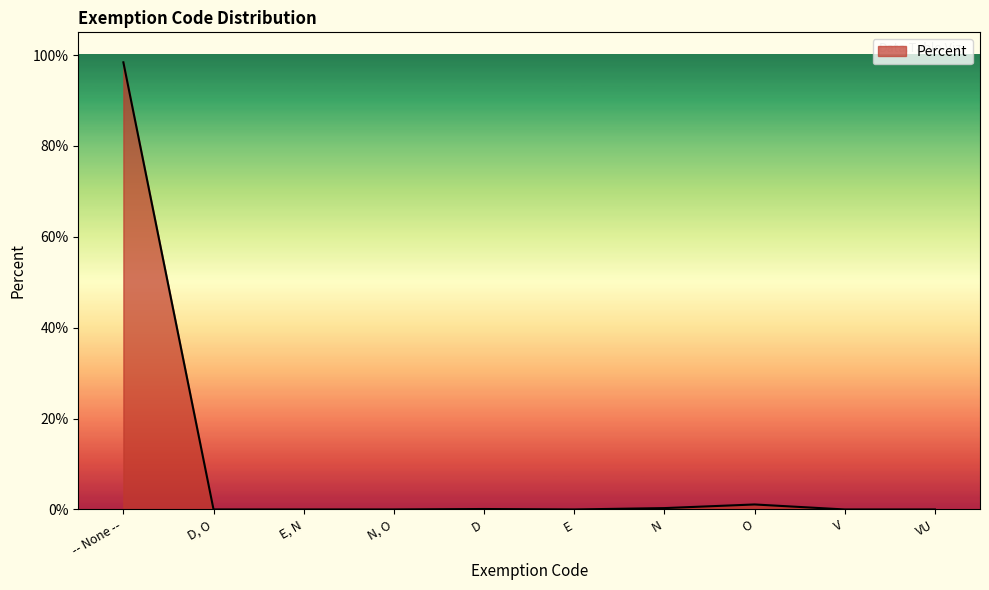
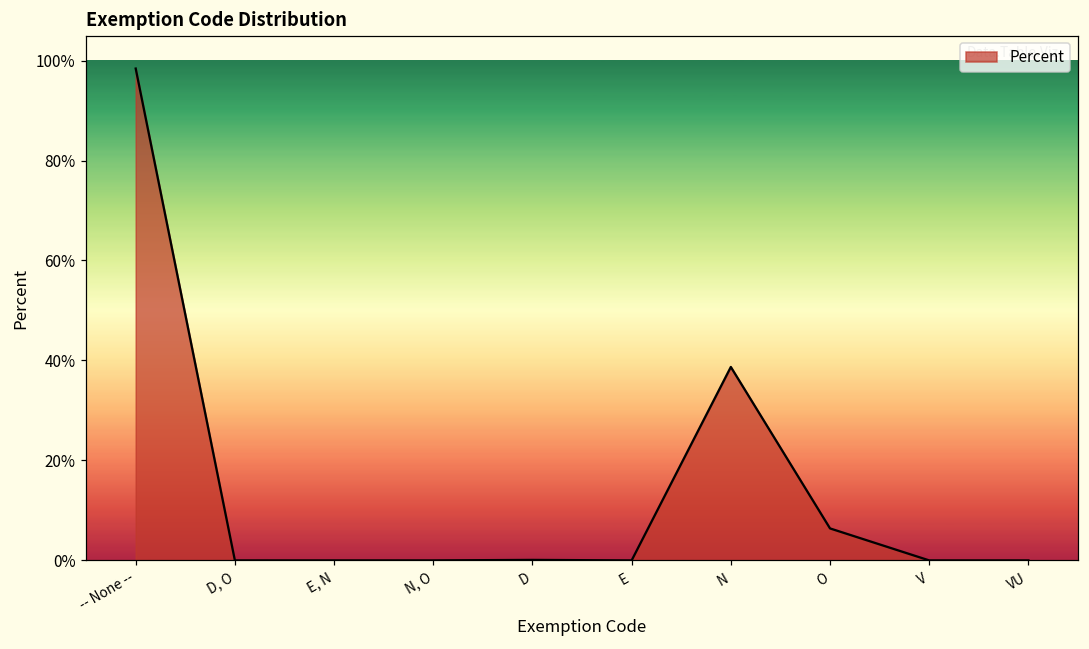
  {
    "-- None --": "98%",
    "D, O": "0%",
    "E, N": "0%",
    "N, O": "0%",
    "D": "0%",
    "E": "0%",
-   "N": "0%",
-   "O": "1%",
+   "N": "39%",
+   "O": "6%",
    "V": "0%",
    "VU": "0%"
  }
